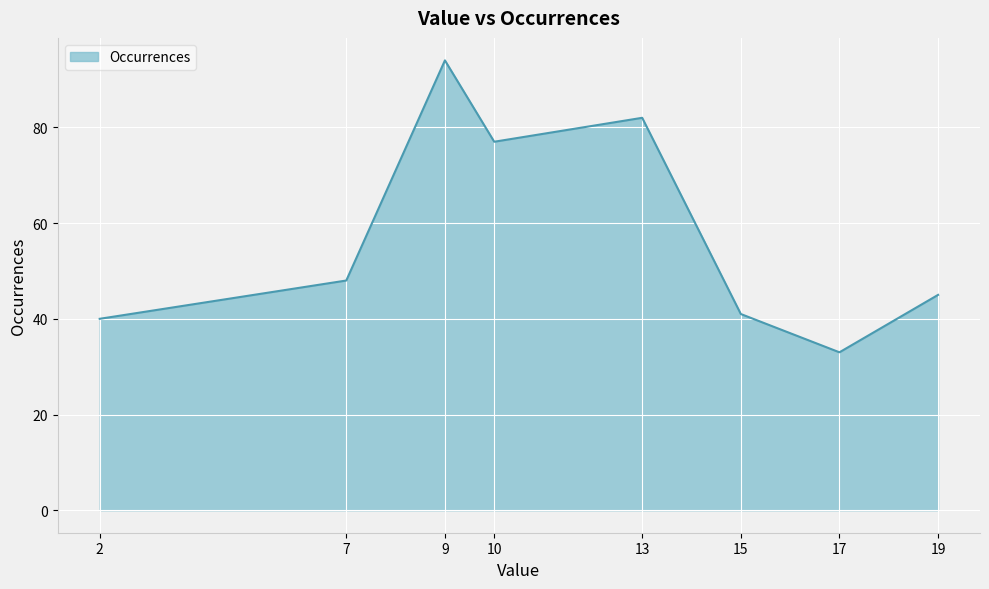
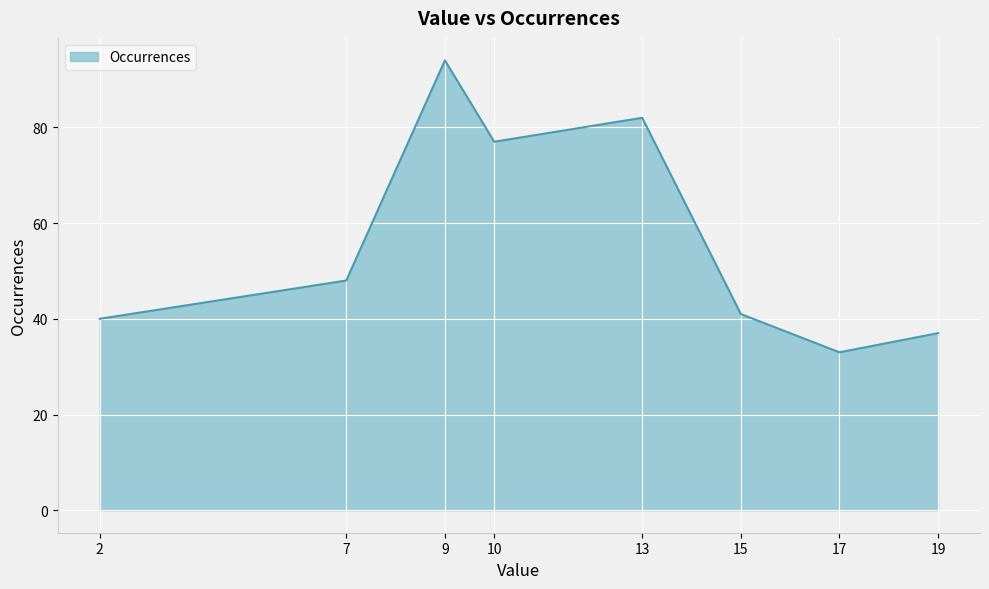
  {
    "2": 40,
    "7": 48,
    "9": 94,
    "10": 77,
    "13": 82,
    "15": 41,
    "17": 33,
-   "19": 45
+   "19": 37
  }
